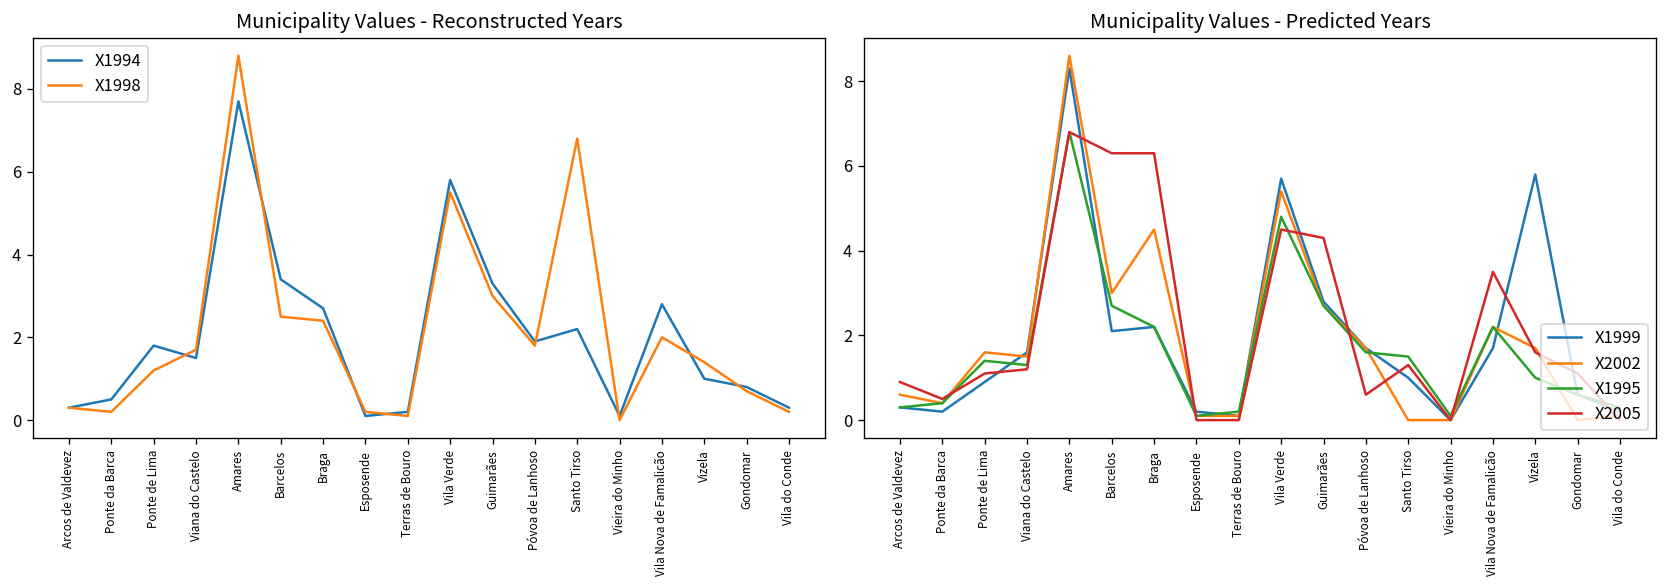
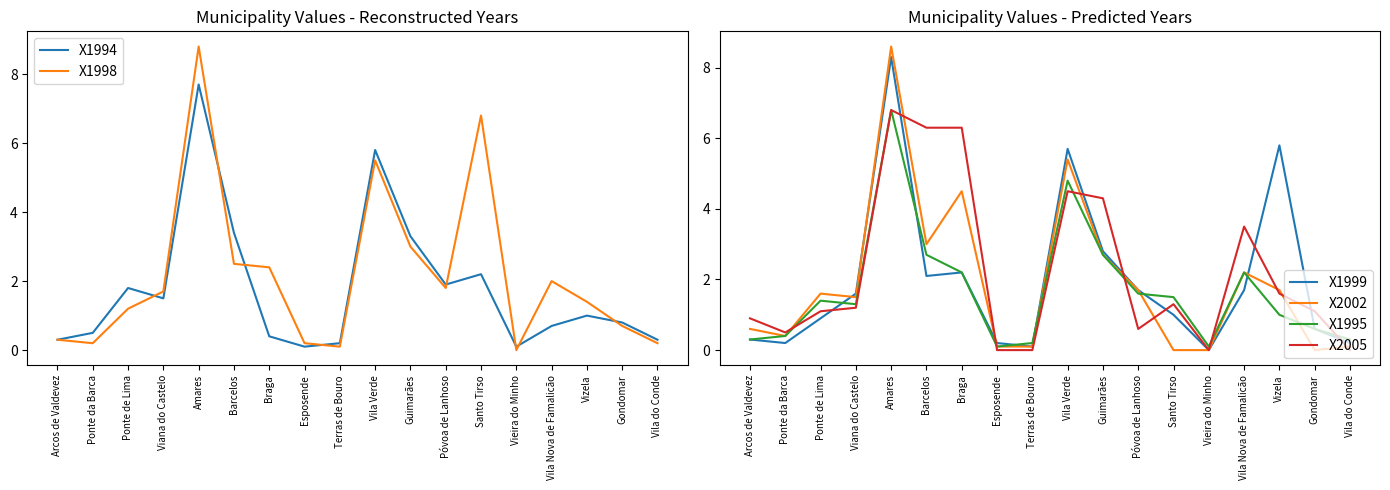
  {
    "Municipality Values - Reconstructed Years": {
      "X1994": {
        "Ponte da Barca": 0.5,
        "Ponte de Lima": 1.8,
        "Viana do Castelo": 1.5,
        "Amares": 7.7,
        "Barcelos": 3.4,
-       "Braga": 2.7,
+       "Braga": 0.4,
        "Esposende": 0.1,
        "Terras de Bouro": 0.2,
        "Vila Verde": 5.8,
        "Guimarães": 3.3,
        "Póvoa de Lanhoso": 1.9,
        "Santo Tirso": 2.2,
        "Vieira do Minho": 0.1,
-       "Vila Nova de Famalicão": 2.8,
+       "Vila Nova de Famalicão": 0.7,
        "Vizela": 1.0,
        "Gondomar": 0.8,
        "Vila do Conde": 0.3
      },
      "X1998": {
        "Ponte da Barca": 0.2,
        "Ponte de Lima": 1.2,
        "Viana do Castelo": 1.7,
        "Amares": 8.8,
        "Barcelos": 2.5,
        "Braga": 2.4,
        "Esposende": 0.2,
        "Terras de Bouro": 0.1,
        "Vila Verde": 5.5,
        "Guimarães": 3.0,
        "Póvoa de Lanhoso": 1.8,
        "Santo Tirso": 6.8,
        "Vieira do Minho": 0.0,
        "Vila Nova de Famalicão": 2.0,
        "Vizela": 1.4,
        "Gondomar": 0.7,
        "Vila do Conde": 0.2
      }
    },
    "Municipality Values - Predicted Years": {
      "X1999": {
        "Ponte da Barca": 0.2,
        "Ponte de Lima": 0.9,
        "Viana do Castelo": 1.6,
        "Amares": 8.3,
        "Barcelos": 2.1,
        "Esposende": 0.2,
        "Vila Verde": 5.7,
        "Guimarães": 2.8,
        "Santo Tirso": 1.0,
        "Vila Nova de Famalicão": 1.7,
        "Vizela": 5.8
      },
      "X2002": {
        "Arcos de Valdevez": 0.6,
        "Ponte de Lima": 1.6,
        "Viana do Castelo": 1.5,
        "Amares": 8.6,
        "Barcelos": 3.0,
        "Braga": 4.5,
        "Vila Verde": 5.4,
        "Santo Tirso": 0.0,
        "Vizela": 1.7
      },
      "X1995": {
        "Ponte de Lima": 1.4,
        "Viana do Castelo": 1.3,
        "Barcelos": 2.7,
        "Terras de Bouro": 0.2,
        "Vila Verde": 4.8,
        "Póvoa de Lanhoso": 1.6,
        "Santo Tirso": 1.5,
        "Vieira do Minho": 0.1,
        "Vizela": 1.0
      },
      "X2005": {
        "Arcos de Valdevez": 0.9,
        "Ponte da Barca": 0.5,
        "Ponte de Lima": 1.1,
        "Viana do Castelo": 1.2,
        "Barcelos": 6.3,
        "Braga": 6.3,
        "Esposende": 0.0,
        "Terras de Bouro": 0.0,
        "Vila Verde": 4.5,
        "Guimarães": 4.3,
        "Póvoa de Lanhoso": 0.6,
        "Santo Tirso": 1.3,
        "Vila Nova de Famalicão": 3.5,
        "Vizela": 1.6
      }
    }
  }
